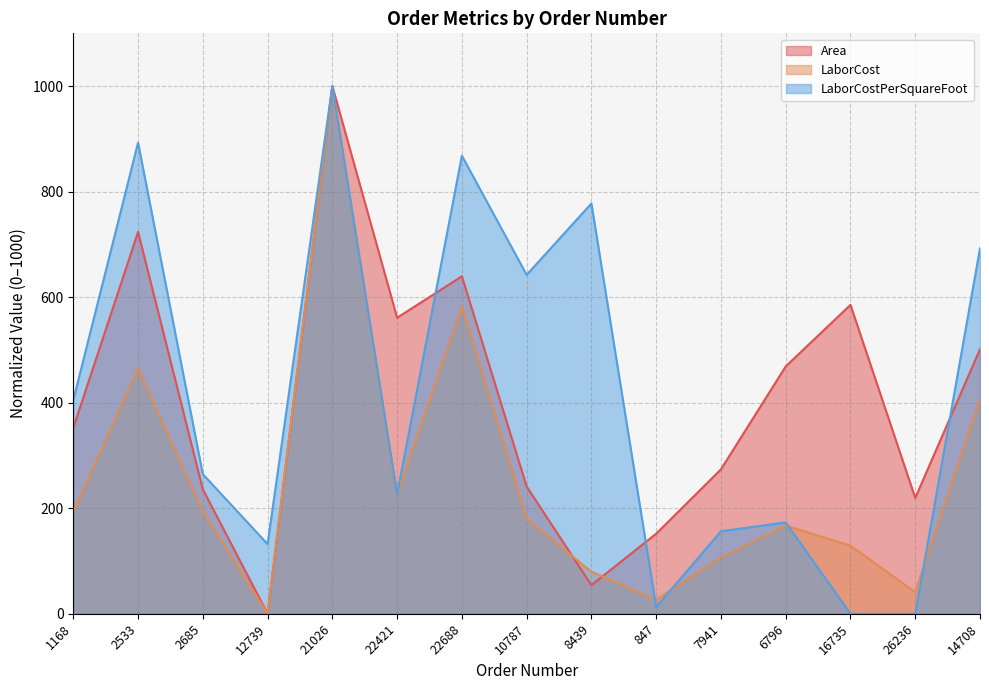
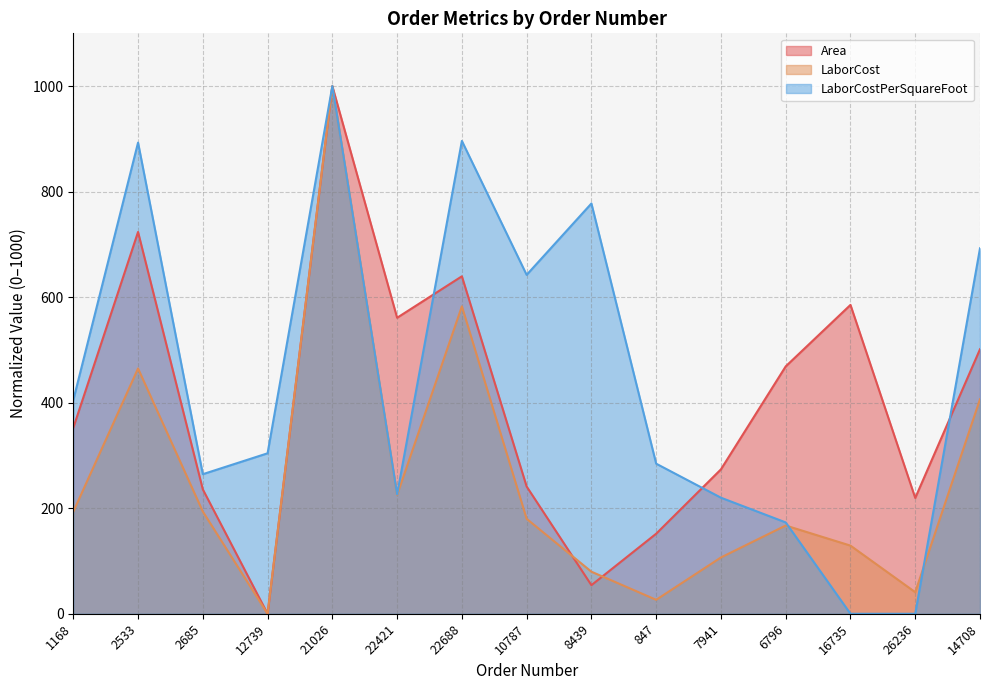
  {
    "LaborCostPerSquareFoot": {
      "1168": 400,
      "2533": 890,
      "2685": 260,
-     "12739": 130,
-     "22688": 870,
+     "12739": 300,
+     "22688": 900,
      "10787": 640,
      "8439": 780,
-     "847": 10,
-     "7941": 160,
+     "847": 280,
+     "7941": 220,
      "6796": 170,
      "16735": 0,
      "26236": 0,
      "14708": 690
    }
  }
